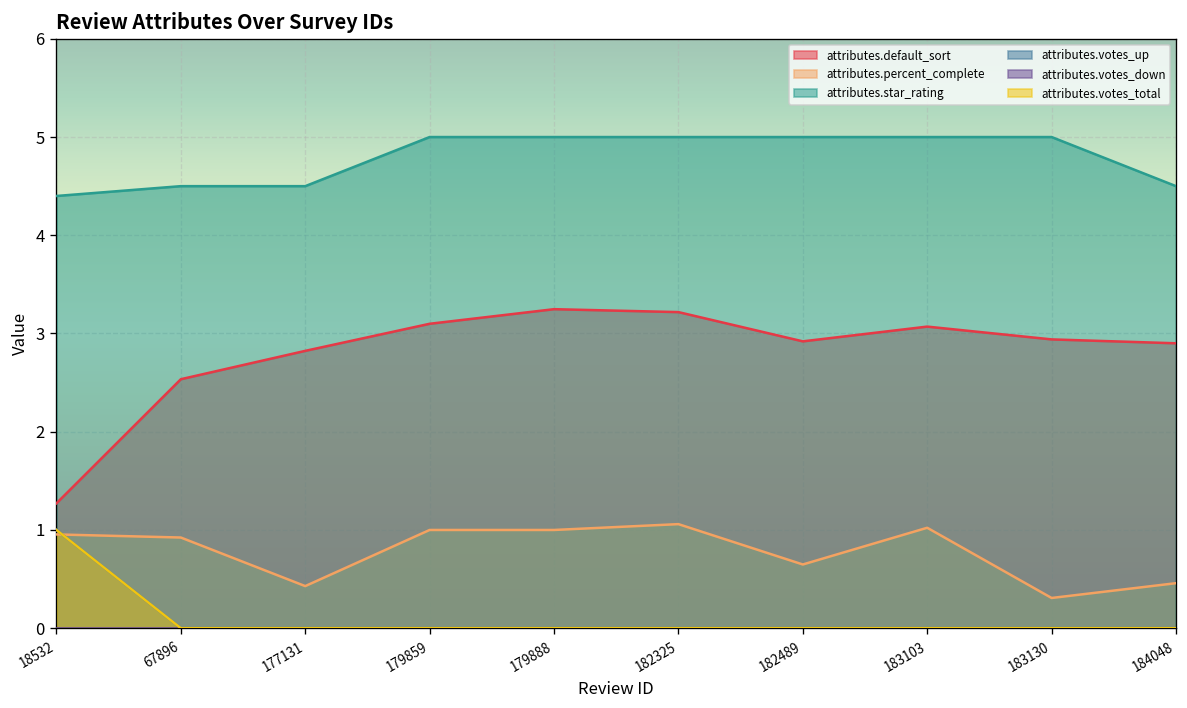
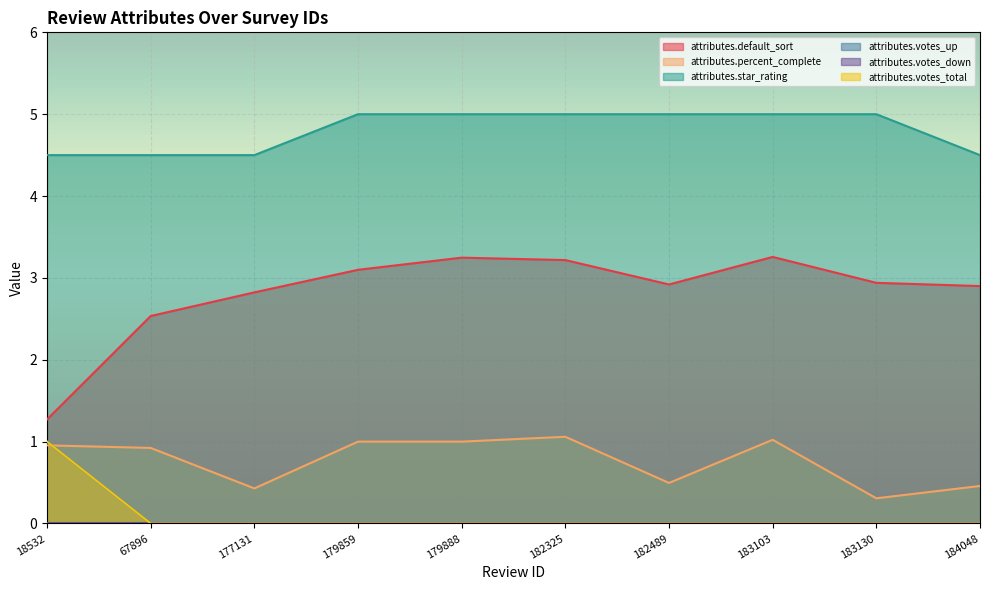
  {
    "attributes.default_sort": {
      "18532": 1.3,
      "67896": 2.5,
      "177131": 2.8,
      "179859": 3.1,
      "179888": 3.2,
      "182325": 3.2,
      "182489": 2.9,
-     "183103": 3.1,
+     "183103": 3.3,
      "183130": 2.9,
      "184048": 2.9
    },
    "attributes.percent_complete": {
      "18532": 1.0,
      "67896": 0.9,
      "177131": 0.4,
      "179859": 1.0,
      "179888": 1.0,
      "182325": 1.1,
-     "182489": 0.6,
+     "182489": 0.5,
      "183103": 1.0,
      "183130": 0.3,
      "184048": 0.5
    },
    "attributes.star_rating": {
-     "18532": 4.4,
+     "18532": 4.5,
      "67896": 4.5,
      "177131": 4.5,
      "179859": 5.0,
      "179888": 5.0,
      "182325": 5.0,
      "182489": 5.0,
      "183103": 5.0,
      "183130": 5.0,
      "184048": 4.5
    },
    "attributes.votes_total": {
      "18532": 1.0
    },
    "attributes.votes_down": {
      "18532": 0.0
    }
  }
